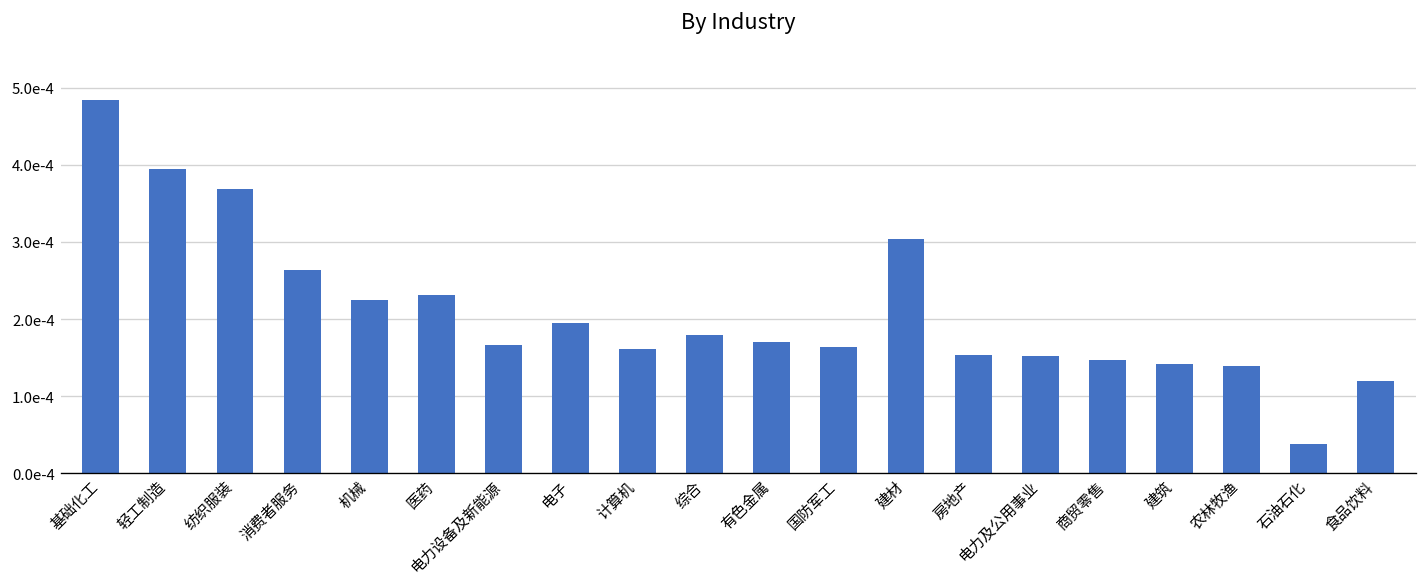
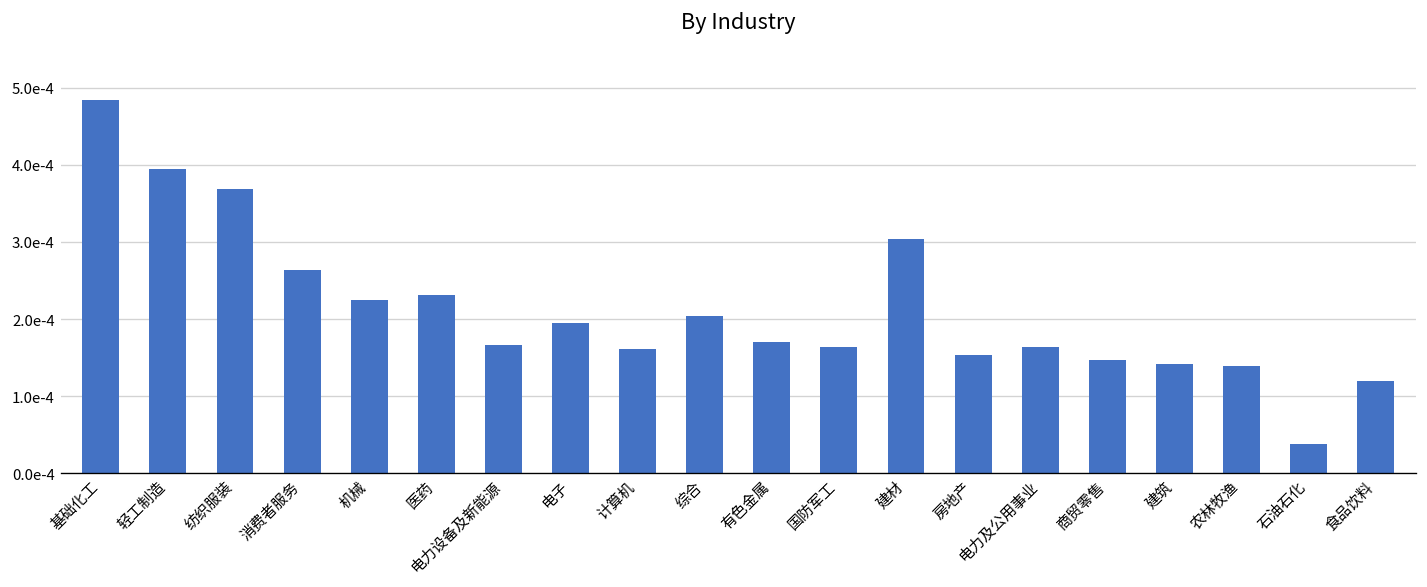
  {
    "基础化工": 0.00048,
    "轻工制造": 0.00039,
    "纺织服装": 0.00037,
    "消费者服务": 0.00026,
    "机械": 0.00022,
    "医药": 0.00023,
    "电力设备及新能源": 0.00017,
    "电子": 0.00019,
    "计算机": 0.00016,
-   "综合": 0.00018,
+   "综合": 0.00020,
    "有色金属": 0.00017,
    "国防军工": 0.00016,
    "建材": 0.00030,
    "房地产": 0.00015,
-   "电力及公用事业": 0.00015,
+   "电力及公用事业": 0.00016,
    "商贸零售": 0.00015,
    "建筑": 0.00014,
    "农林牧渔": 0.00014,
    "石油石化": 0.00004,
    "食品饮料": 0.00012
  }
